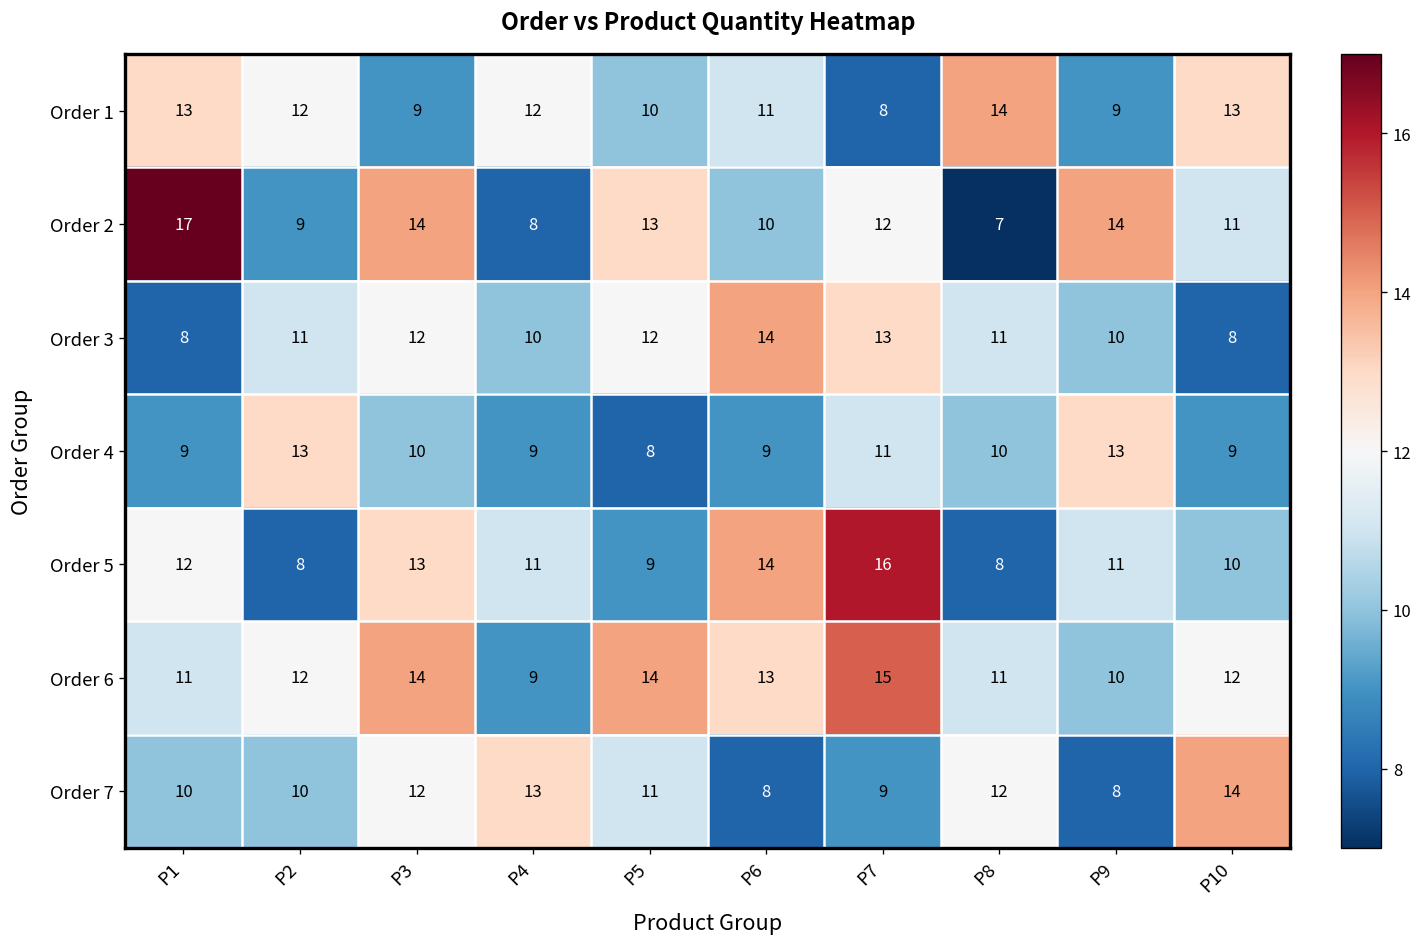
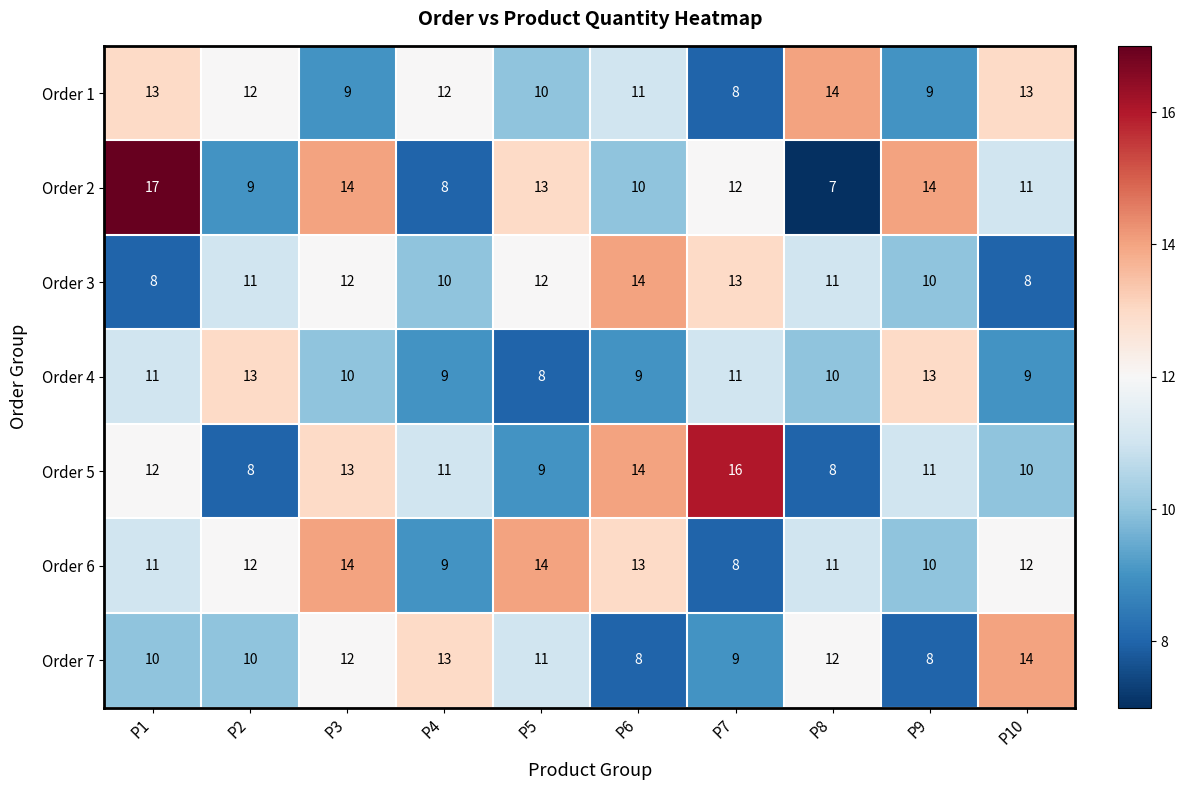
  {
    "Order 1": {
      "P1": 13,
      "P2": 12,
      "P3": 9,
      "P4": 12,
      "P5": 10,
      "P6": 11,
      "P7": 8,
      "P8": 14,
      "P9": 9,
      "P10": 13
    },
    "Order 2": {
      "P1": 17,
      "P2": 9,
      "P3": 14,
      "P4": 8,
      "P5": 13,
      "P6": 10,
      "P7": 12,
      "P8": 7,
      "P9": 14,
      "P10": 11
    },
    "Order 3": {
      "P1": 8,
      "P2": 11,
      "P3": 12,
      "P4": 10,
      "P5": 12,
      "P6": 14,
      "P7": 13,
      "P8": 11,
      "P9": 10,
      "P10": 8
    },
    "Order 4": {
-     "P1": 9,
+     "P1": 11,
      "P2": 13,
      "P3": 10,
      "P4": 9,
      "P5": 8,
      "P6": 9,
      "P7": 11,
      "P8": 10,
      "P9": 13,
      "P10": 9
    },
    "Order 5": {
      "P1": 12,
      "P2": 8,
      "P3": 13,
      "P4": 11,
      "P5": 9,
      "P6": 14,
      "P7": 16,
      "P8": 8,
      "P9": 11,
      "P10": 10
    },
    "Order 6": {
      "P1": 11,
      "P2": 12,
      "P3": 14,
      "P4": 9,
      "P5": 14,
      "P6": 13,
-     "P7": 15,
+     "P7": 8,
      "P8": 11,
      "P9": 10,
      "P10": 12
    },
    "Order 7": {
      "P1": 10,
      "P2": 10,
      "P3": 12,
      "P4": 13,
      "P5": 11,
      "P6": 8,
      "P7": 9,
      "P8": 12,
      "P9": 8,
      "P10": 14
    }
  }
